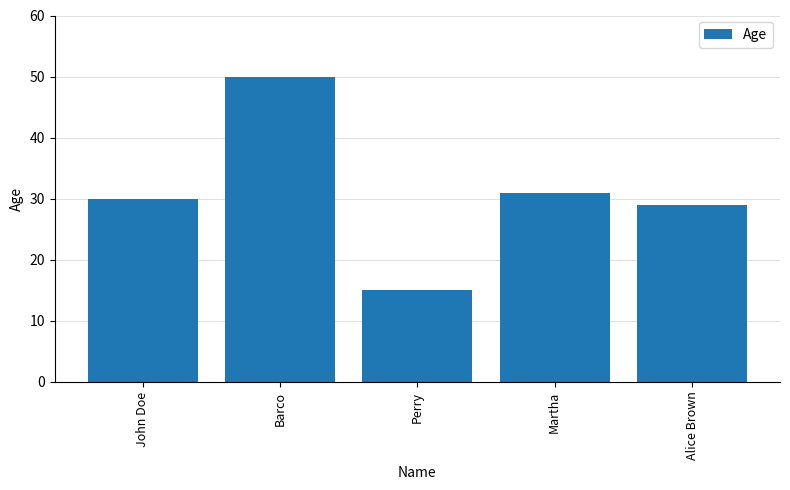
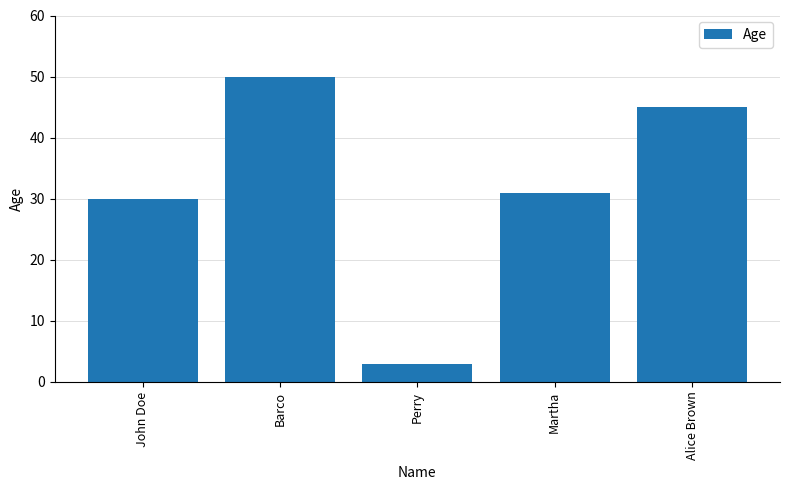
  {
    "John Doe": 30,
    "Barco": 50,
-   "Perry": 15,
+   "Perry": 3,
    "Martha": 31,
-   "Alice Brown": 29
+   "Alice Brown": 45
  }
